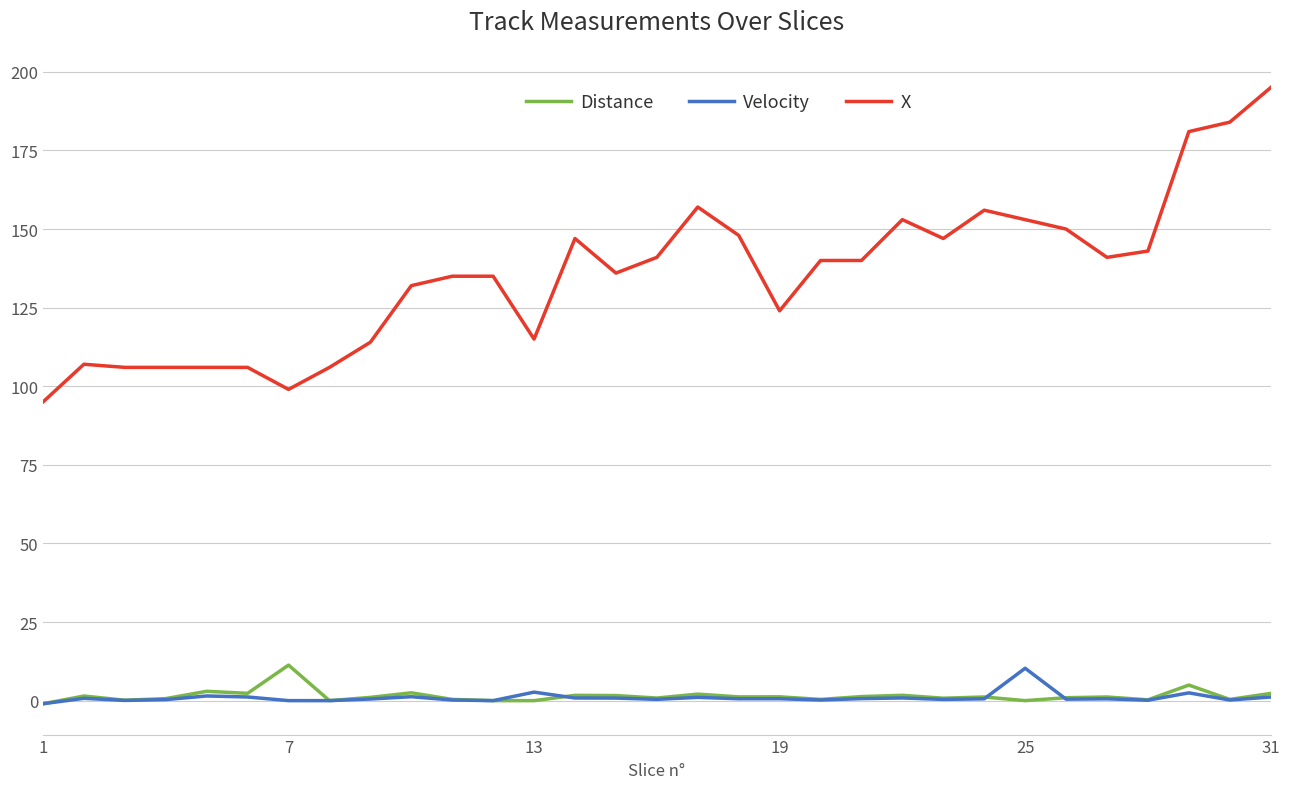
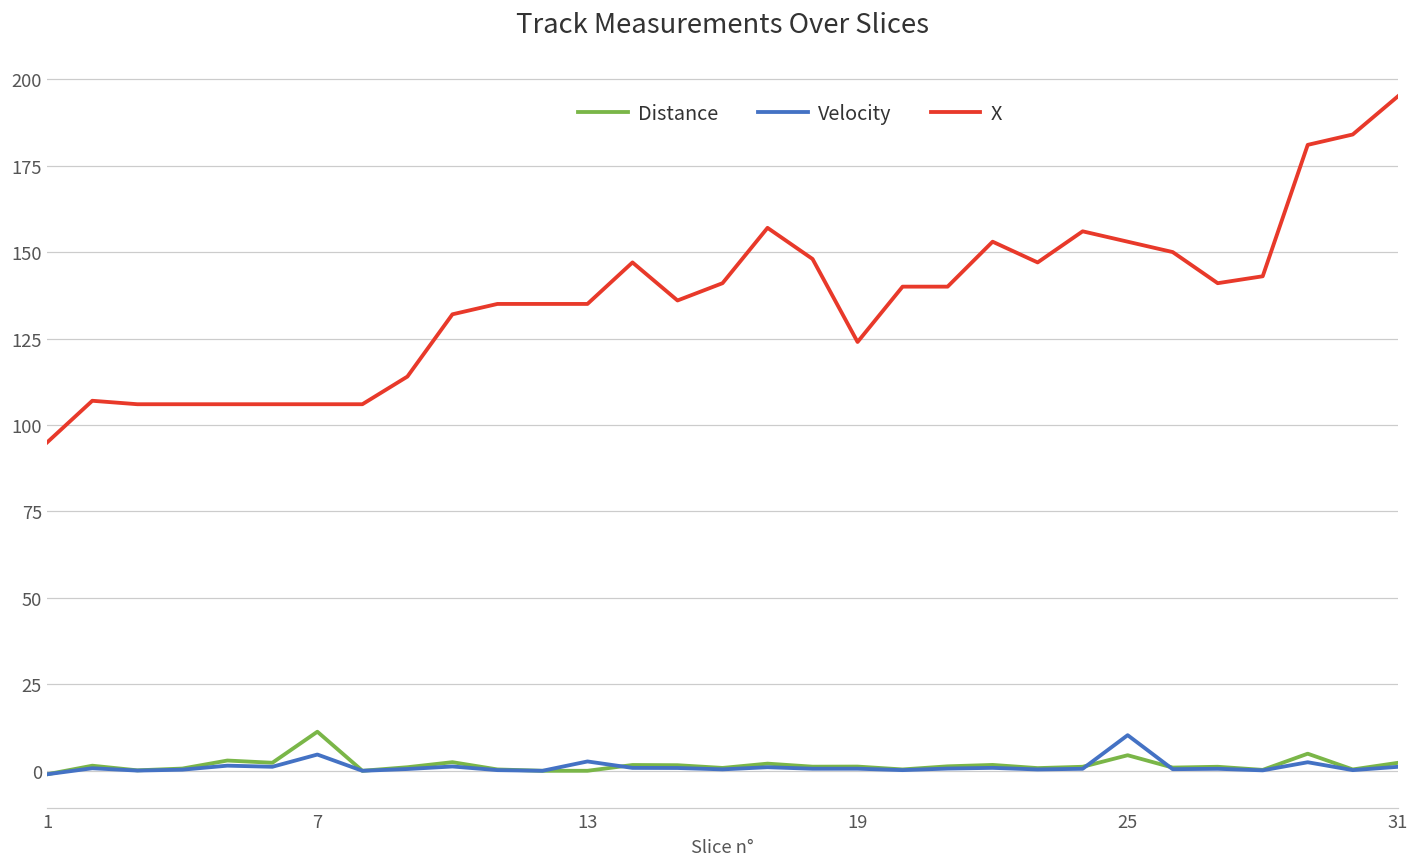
  {
    "Distance": {
      "7": 11,
      "13": 0,
-     "25": 0,
+     "25": 5,
      "31": 2
    },
    "Velocity": {
-     "7": 0,
+     "7": 5,
      "13": 3,
      "25": 10,
      "31": 1
    },
    "X": {
      "1": 95,
-     "7": 99,
-     "13": 115,
+     "7": 106,
+     "13": 135,
      "19": 124,
      "25": 153,
      "31": 195
    }
  }
